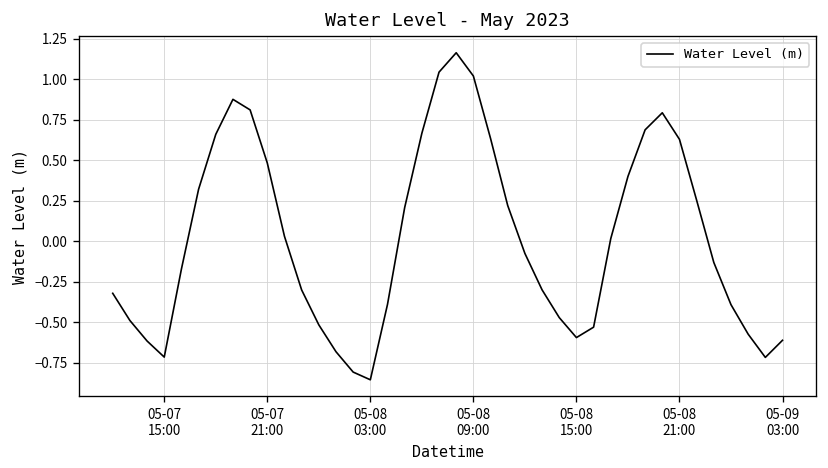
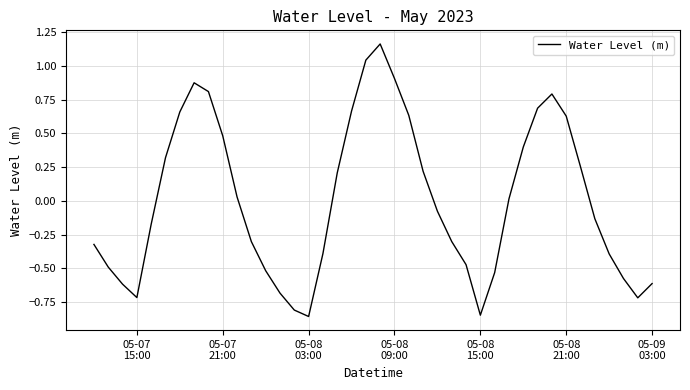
  {
    "05-07 15:00": -0.72,
    "05-07 21:00": 0.48,
    "05-08 03:00": -0.86,
-   "05-08 09:00": 1.02,
-   "05-08 15:00": -0.60,
+   "05-08 09:00": 0.91,
+   "05-08 15:00": -0.85,
    "05-08 21:00": 0.63,
    "05-09 03:00": -0.61
  }
